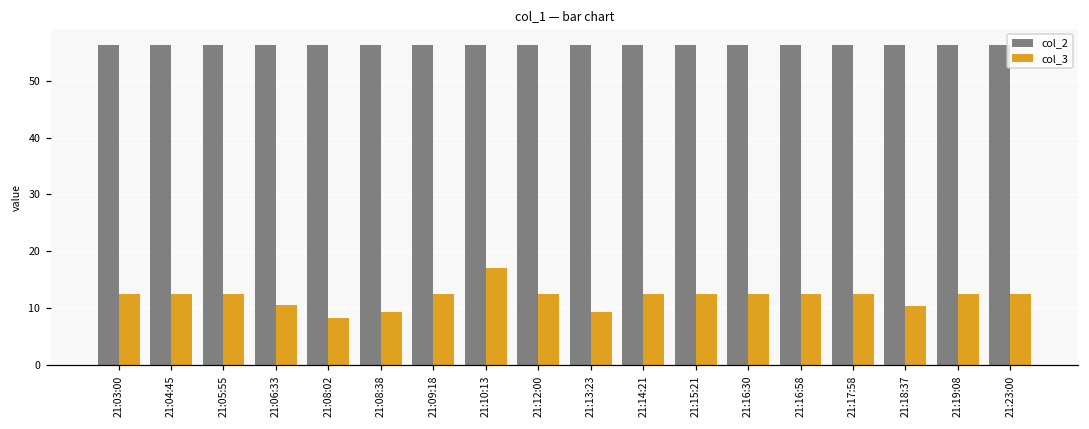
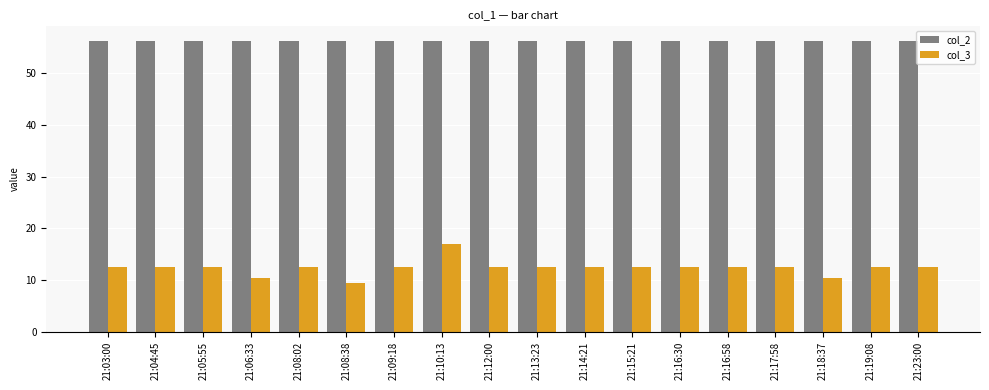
  {
    "col_2": {
      "21:03:00": 56,
      "21:04:45": 56,
      "21:05:55": 56,
      "21:06:33": 56,
      "21:08:02": 56,
      "21:08:38": 56,
      "21:09:18": 56,
      "21:10:13": 56,
      "21:12:00": 56,
      "21:13:23": 56,
      "21:14:21": 56,
      "21:15:21": 56,
      "21:16:30": 56,
      "21:16:58": 56,
      "21:17:58": 56,
      "21:18:37": 56,
      "21:19:08": 56,
      "21:23:00": 56
    },
    "col_3": {
      "21:03:00": 12,
      "21:04:45": 13,
      "21:05:55": 13,
      "21:06:33": 10,
-     "21:08:02": 8,
+     "21:08:02": 13,
      "21:08:38": 9,
      "21:09:18": 13,
      "21:10:13": 17,
      "21:12:00": 13,
-     "21:13:23": 9,
+     "21:13:23": 13,
      "21:14:21": 13,
      "21:15:21": 13,
      "21:16:30": 13,
      "21:16:58": 13,
      "21:17:58": 13,
      "21:18:37": 10,
      "21:19:08": 13,
      "21:23:00": 13
    }
  }
